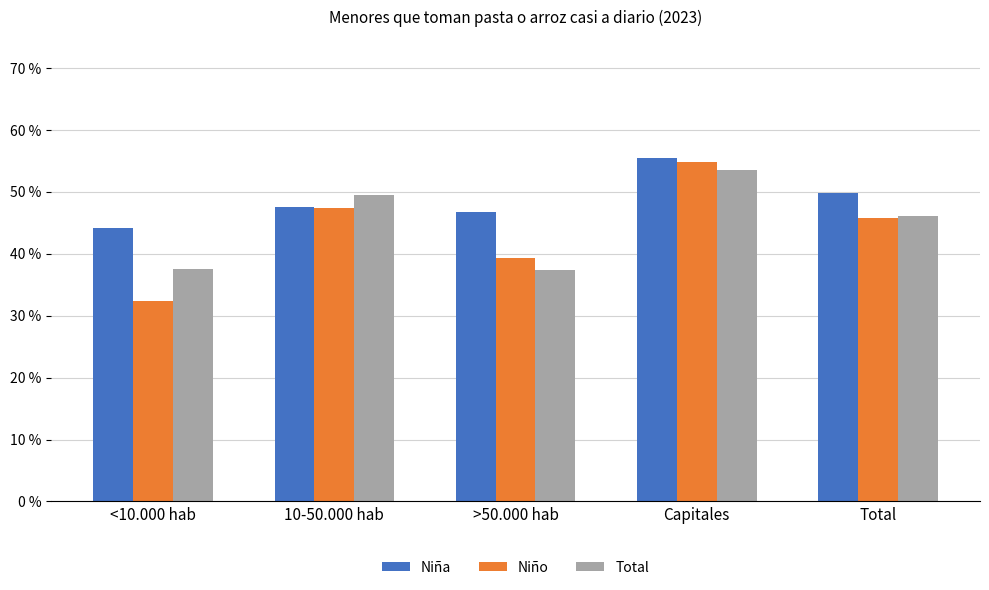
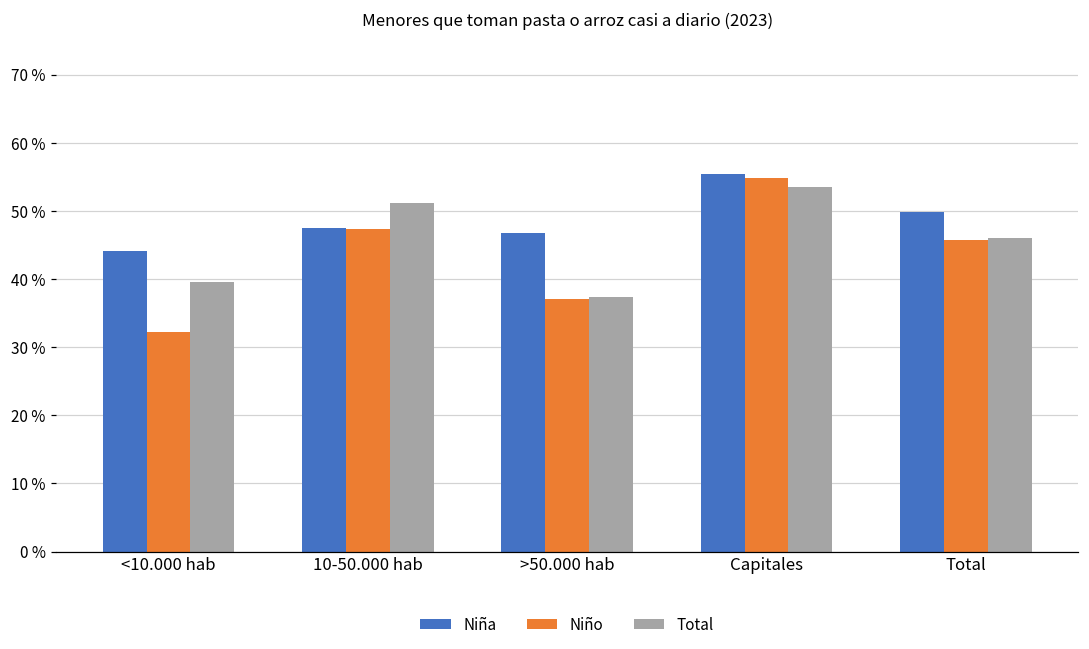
  {
    "Niña": {
      "<10.000 hab": "44 %",
      "10-50.000 hab": "48 %",
      ">50.000 hab": "47 %",
      "Capitales": "55 %",
      "Total": "50 %"
    },
    "Niño": {
      "<10.000 hab": "32 %",
      "10-50.000 hab": "47 %",
-     ">50.000 hab": "39 %",
+     ">50.000 hab": "37 %",
      "Capitales": "55 %",
      "Total": "46 %"
    },
    "Total": {
-     "<10.000 hab": "38 %",
-     "10-50.000 hab": "50 %",
+     "<10.000 hab": "40 %",
+     "10-50.000 hab": "51 %",
      ">50.000 hab": "37 %",
      "Capitales": "54 %",
      "Total": "46 %"
    }
  }
